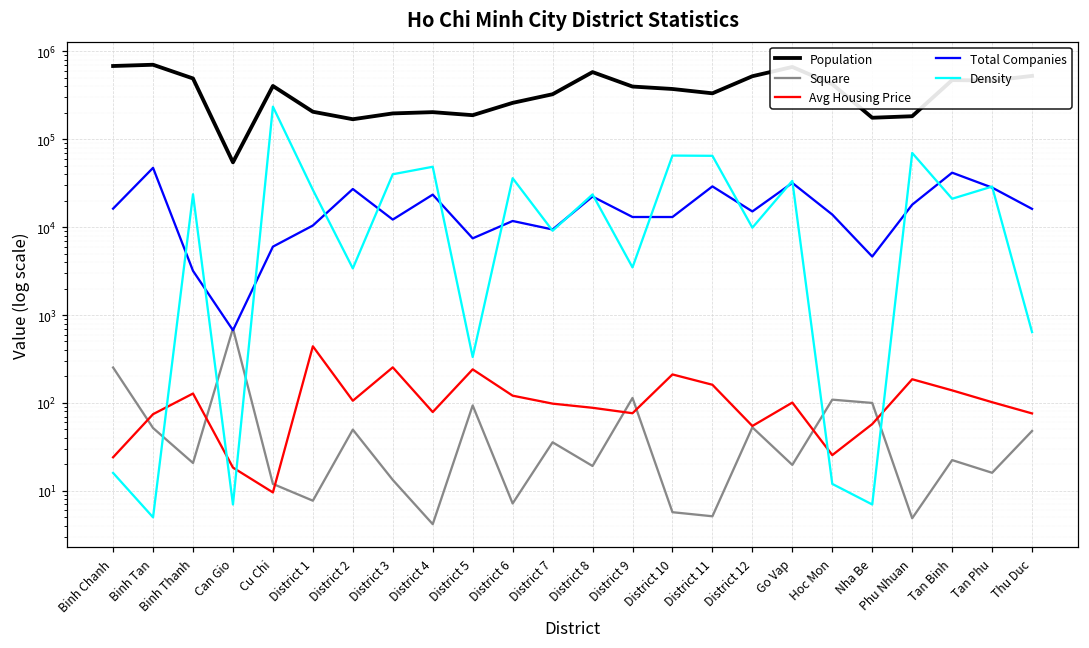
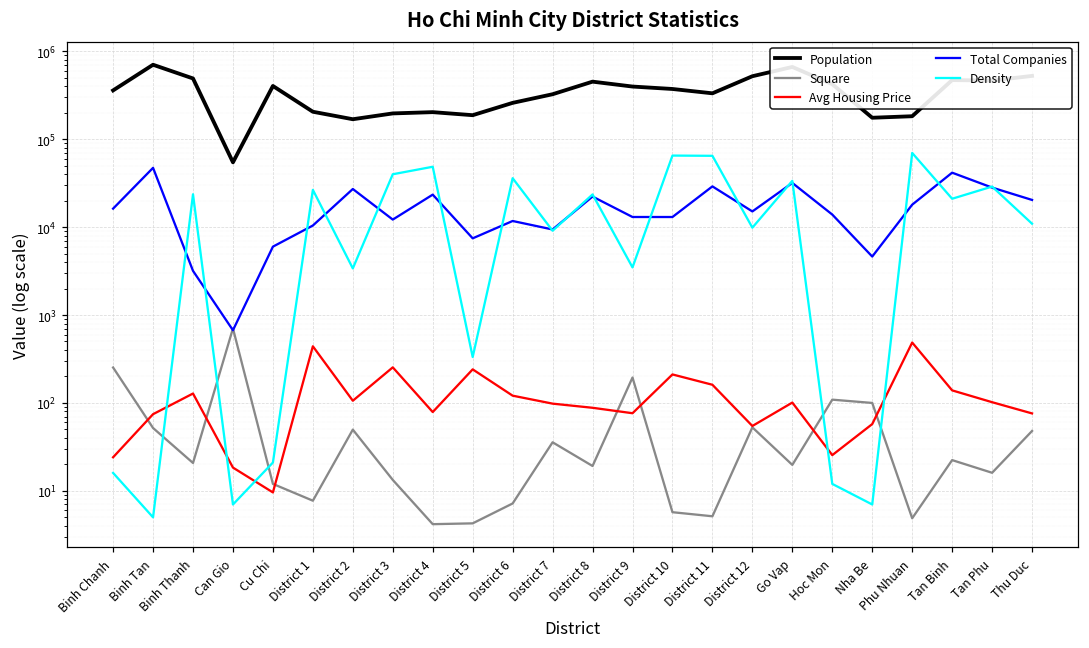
  {
    "Population": {
-     "Binh Chanh": 700000,
+     "Binh Chanh": 400000,
      "Binh Tan": 700000,
      "Binh Thanh": 500000,
      "Can Gio": 50000,
      "Cu Chi": 400000,
      "District 1": 210000,
      "District 2": 170000,
      "District 3": 200000,
      "District 4": 200000,
      "District 5": 190000,
      "District 6": 260000,
      "District 7": 320000,
-     "District 8": 600000,
+     "District 8": 500000,
      "District 9": 400000,
      "District 10": 400000,
      "District 11": 330000,
      "District 12": 500000,
      "Nha Be": 180000,
      "Phu Nhuan": 180000
    },
    "Square": {
      "Binh Chanh": 250,
      "Binh Tan": 50,
      "Binh Thanh": 21,
      "Cu Chi": 12,
      "District 1": 8,
      "District 2": 50,
      "District 3": 13,
      "District 4": 4,
-     "District 5": 90,
+     "District 5": 4,
      "District 6": 7,
      "District 7": 40,
      "District 8": 19,
-     "District 9": 110,
+     "District 9": 190,
      "District 10": 6,
      "District 11": 5,
      "Go Vap": 20,
      "Hoc Mon": 110,
      "Nha Be": 100,
      "Phu Nhuan": 5,
      "Tan Binh": 22,
      "Tan Phu": 16,
      "Thu Duc": 50
    },
    "Avg Housing Price": {
      "Binh Chanh": 24,
      "Binh Tan": 70,
      "Binh Thanh": 130,
      "Can Gio": 18,
      "Cu Chi": 10,
      "District 1": 400,
      "District 2": 110,
      "District 3": 250,
      "District 4": 80,
      "District 5": 240,
      "District 6": 120,
      "District 7": 100,
      "District 8": 90,
      "District 9": 80,
      "District 10": 210,
      "District 11": 160,
      "Go Vap": 100,
      "Hoc Mon": 26,
      "Nha Be": 60,
-     "Phu Nhuan": 190,
+     "Phu Nhuan": 500,
      "Tan Binh": 140,
      "Tan Phu": 100,
      "Thu Duc": 80
    },
    "Total Companies": {
      "Binh Chanh": 16000,
      "Binh Tan": 50000,
      "Binh Thanh": 3200,
      "Cu Chi": 6000,
      "District 1": 10000,
      "District 2": 27000,
      "District 3": 12000,
      "District 4": 23000,
      "District 5": 7000,
      "District 6": 12000,
      "District 9": 13000,
      "District 10": 13000,
      "District 11": 29000,
      "District 12": 15000,
      "Hoc Mon": 14000,
      "Nha Be": 5000,
      "Phu Nhuan": 18000,
      "Tan Binh": 40000,
-     "Thu Duc": 16000
+     "Thu Duc": 20000
    },
    "Density": {
      "Binh Chanh": 16,
      "Binh Tan": 5,
      "Binh Thanh": 24000,
      "Can Gio": 7,
-     "Cu Chi": 230000,
+     "Cu Chi": 21,
      "District 1": 27000,
      "District 2": 3400,
      "District 3": 40000,
      "District 4": 50000,
      "District 5": 330,
      "District 6": 40000,
      "District 9": 3000,
      "District 10": 70000,
      "District 11": 60000,
      "District 12": 10000,
      "Hoc Mon": 12,
      "Nha Be": 7,
      "Phu Nhuan": 70000,
      "Tan Binh": 21000,
-     "Thu Duc": 600
+     "Thu Duc": 11000
    }
  }
